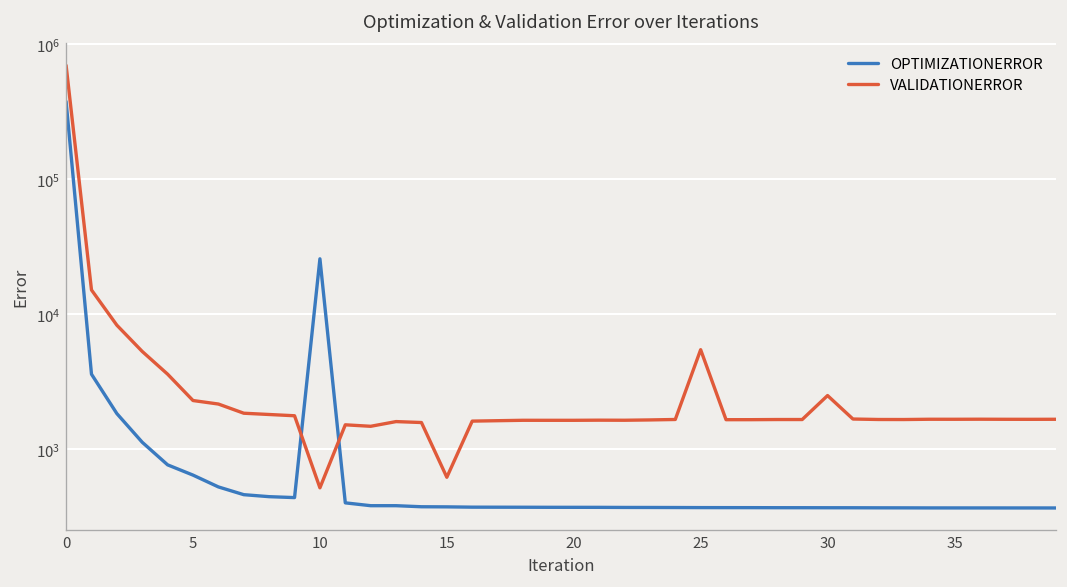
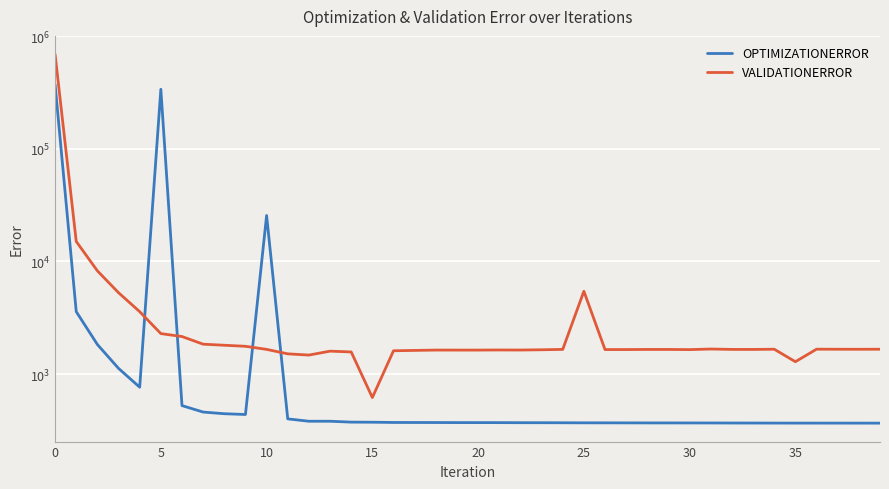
  {
    "OPTIMIZATIONERROR": {
      "0": 370000,
-     "5": 600,
+     "5": 340000,
      "10": 26000,
      "15": 370,
      "20": 370,
      "25": 370,
      "30": 370,
      "35": 370
    },
    "VALIDATIONERROR": {
      "0": 700000,
      "5": 2300,
-     "10": 500,
+     "10": 1700,
      "15": 600,
      "20": 1600,
      "25": 5000,
-     "30": 2500,
-     "35": 1700
+     "30": 1600,
+     "35": 1300
    }
  }
